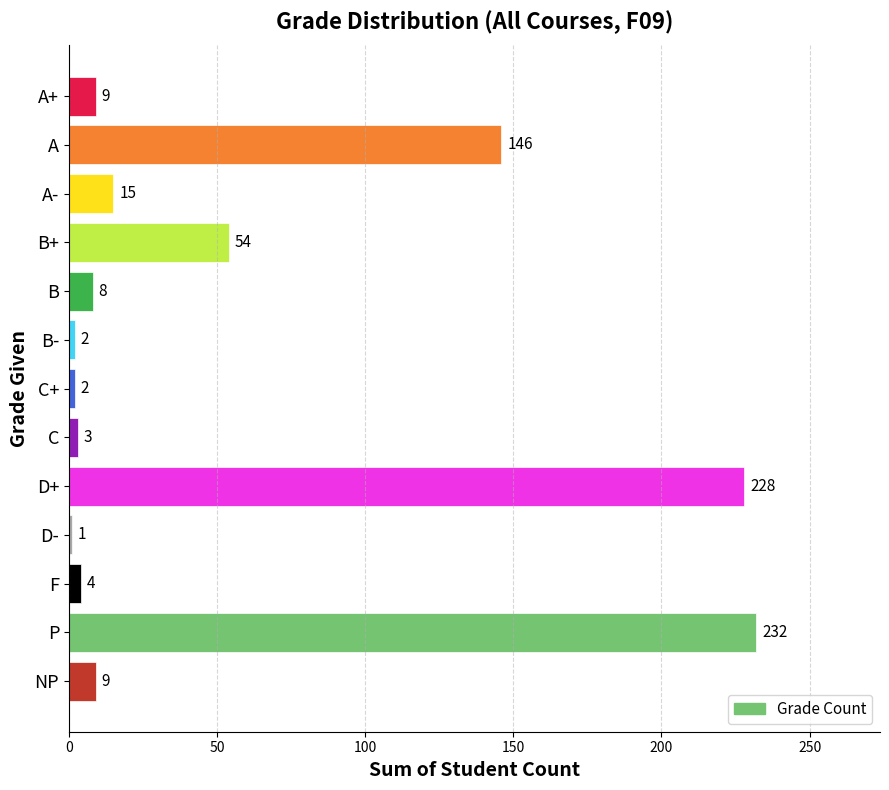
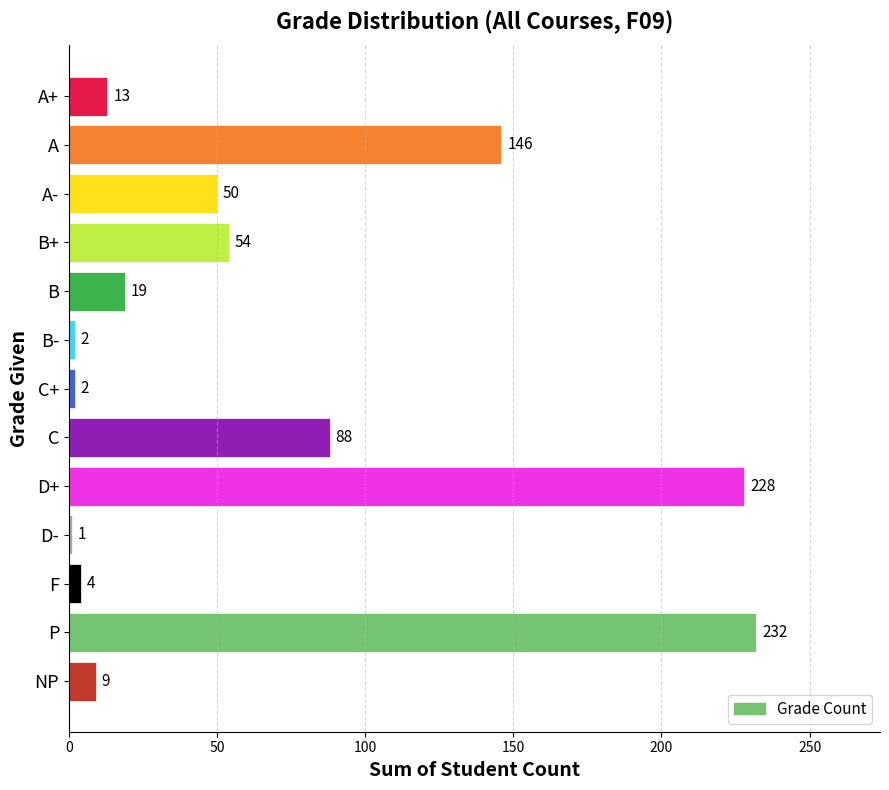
  {
-   "A+": 9,
+   "A+": 13,
    "A": 146,
-   "A-": 15,
+   "A-": 50,
    "B+": 54,
-   "B": 8,
+   "B": 19,
    "B-": 2,
    "C+": 2,
-   "C": 3,
+   "C": 88,
    "D+": 228,
    "D-": 1,
    "F": 4,
    "P": 232,
    "NP": 9
  }
